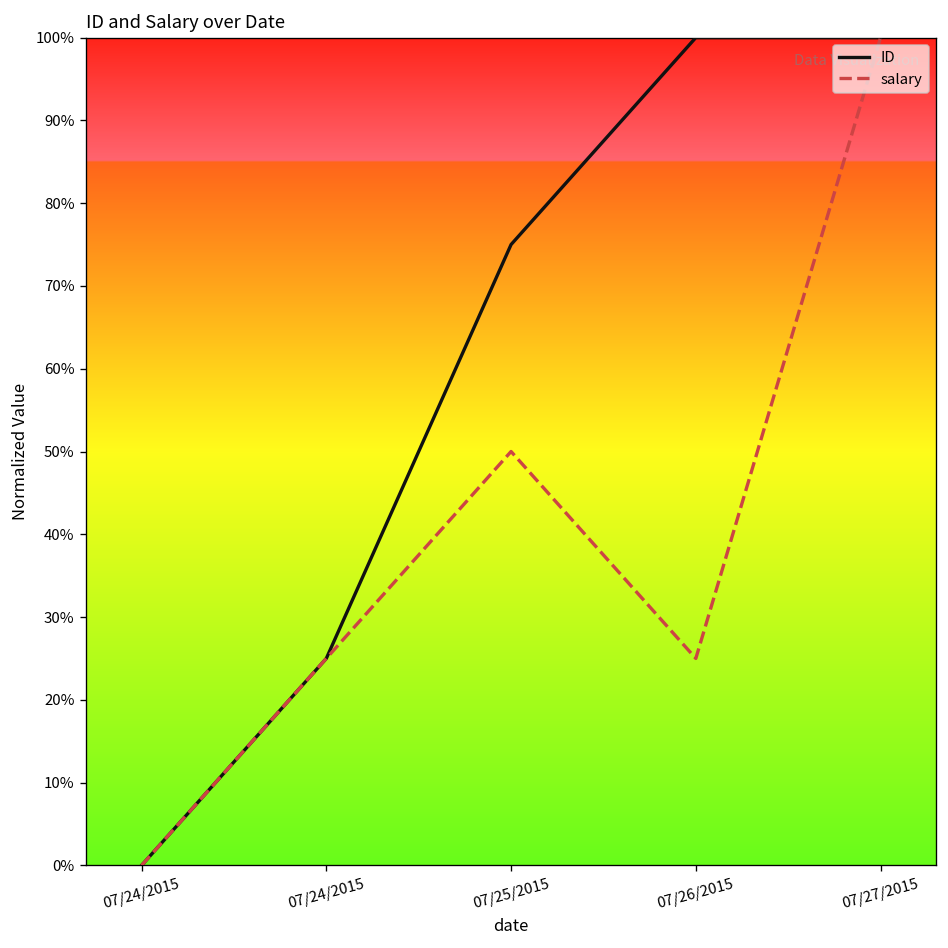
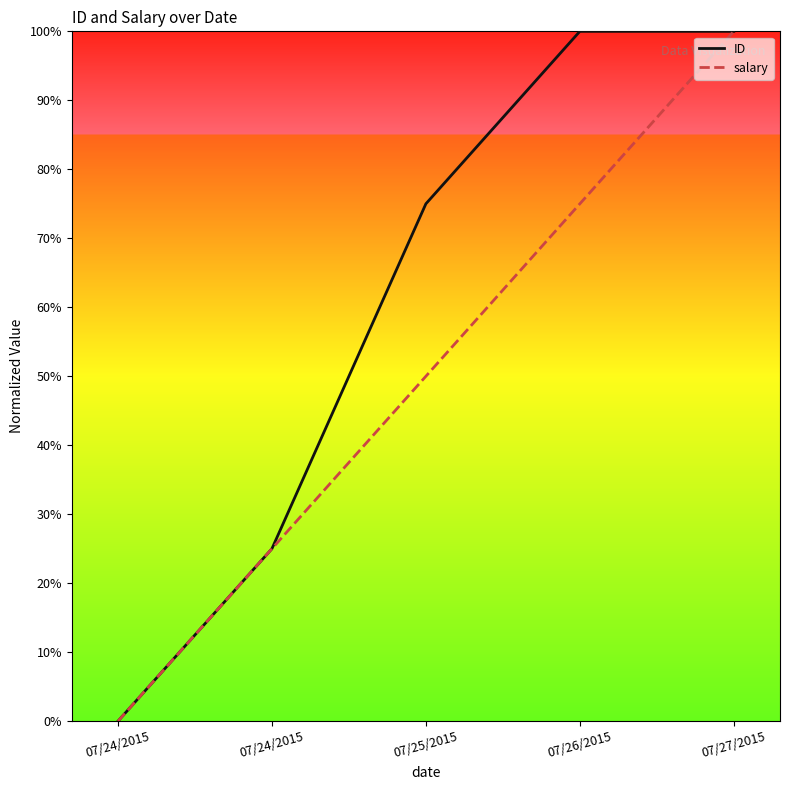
  {
    "ID": {
      "07/25/2015": "75%",
      "07/26/2015": "100%"
    },
    "salary": {
      "07/25/2015": "50%",
-     "07/26/2015": "25%"
+     "07/26/2015": "75%"
    }
  }
